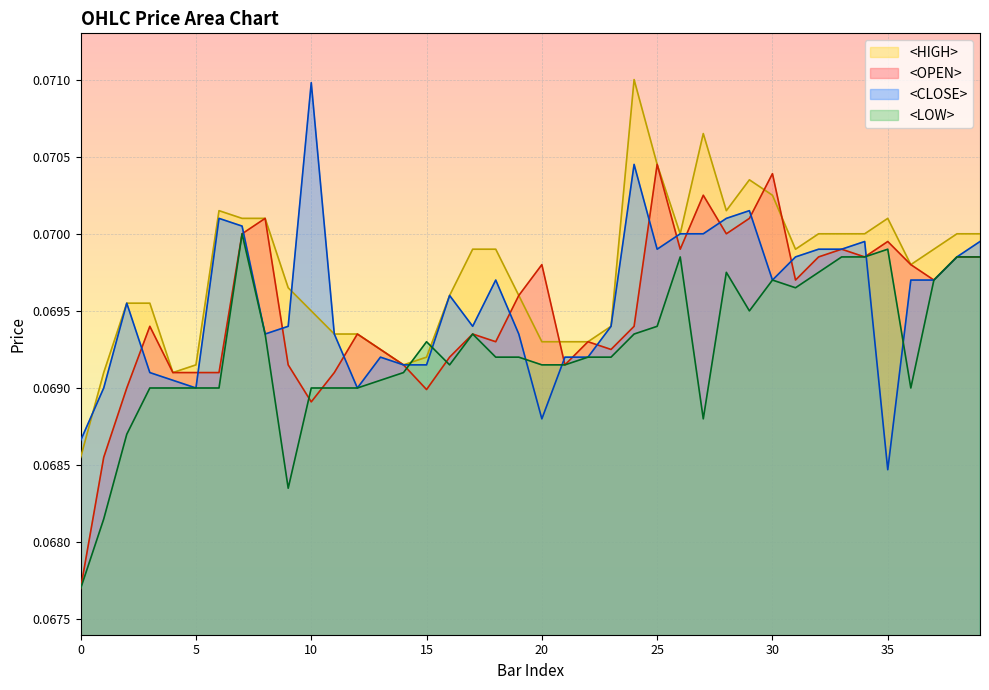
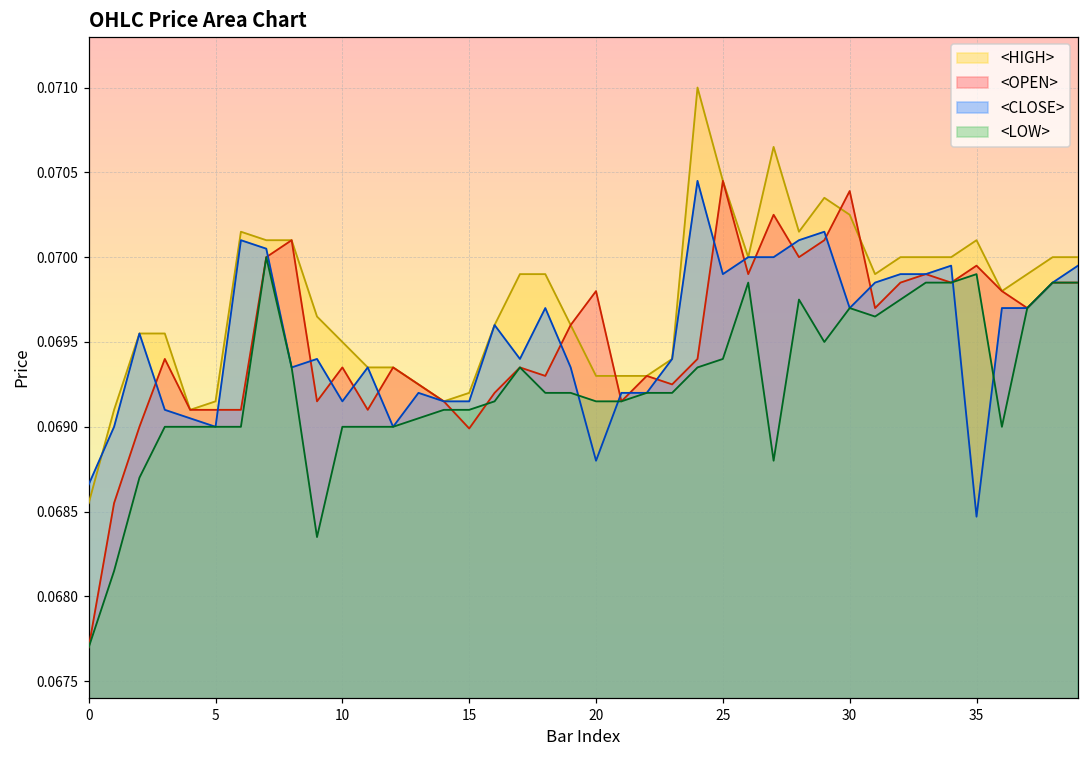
  {
    "<HIGH>": {
      "0": 0.06855,
      "5": 0.06915,
      "10": 0.06950,
      "15": 0.06920,
      "20": 0.06930,
      "30": 0.07025,
      "35": 0.07010
    },
    "<OPEN>": {
      "5": 0.06910,
-     "10": 0.06891,
+     "10": 0.06935,
      "15": 0.06899,
      "20": 0.06980,
      "30": 0.07039,
      "35": 0.06995
    },
    "<CLOSE>": {
      "0": 0.06866,
-     "10": 0.07098,
+     "10": 0.06915,
      "15": 0.06915,
      "20": 0.06880,
      "25": 0.06990,
      "35": 0.06847
    },
    "<LOW>": {
      "10": 0.0690,
-     "15": 0.0693,
+     "15": 0.0691,
      "20": 0.06915,
      "25": 0.0694,
      "35": 0.0699
    }
  }
